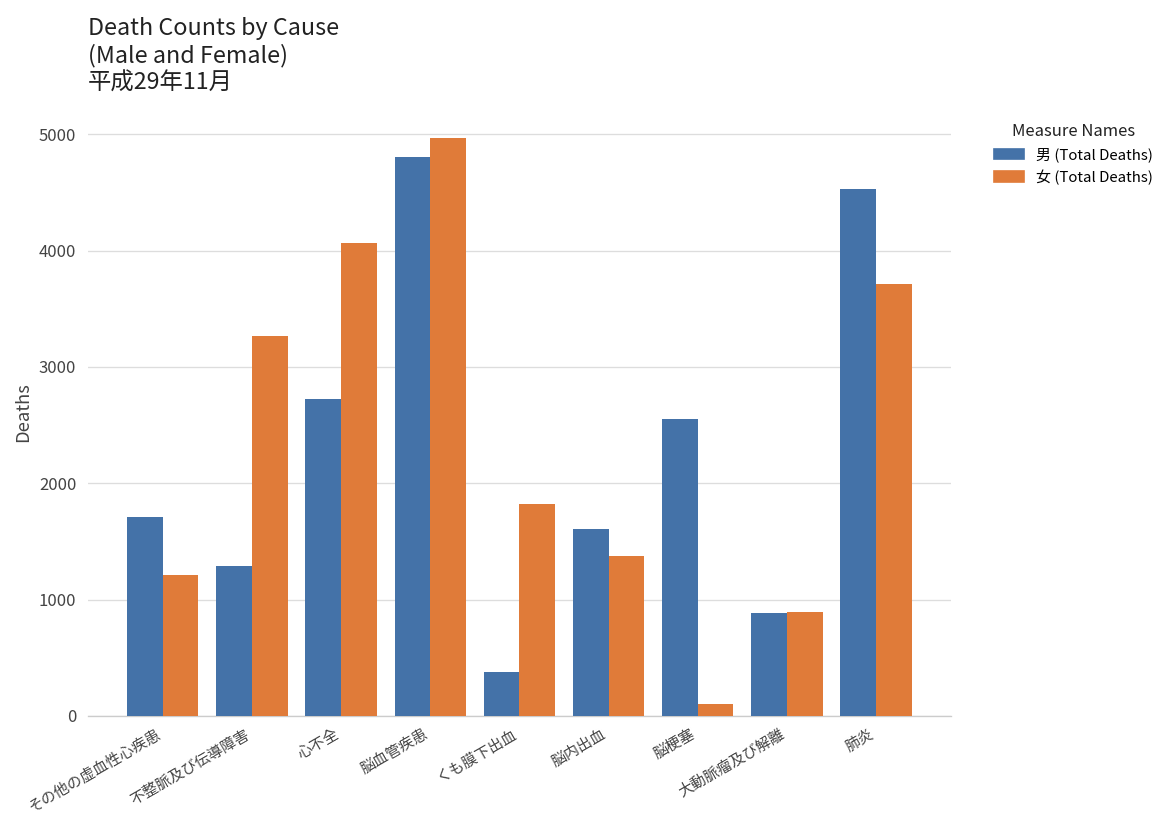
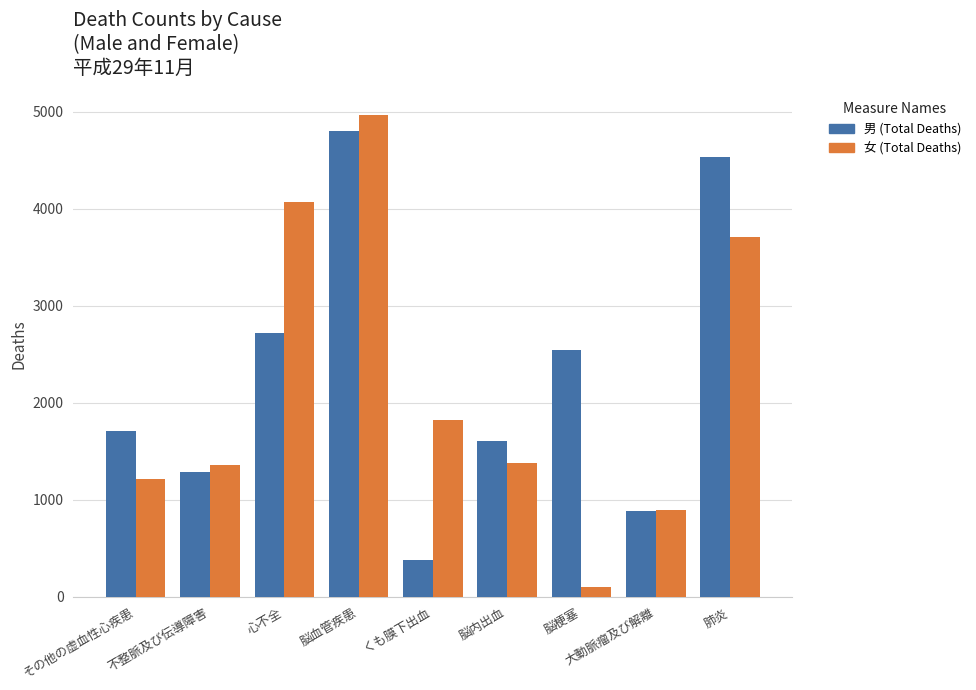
  {
    "男 (Total Deaths)": {
      "その他の虚血性心疾患": 1700,
      "不整脈及び伝導障害": 1300,
      "心不全": 2700,
      "脳血管疾患": 4800,
      "くも膜下出血": 400,
      "脳内出血": 1600,
      "脳梗塞": 2500,
      "大動脈瘤及び解離": 900,
      "肺炎": 4500
    },
    "女 (Total Deaths)": {
      "その他の虚血性心疾患": 1200,
-     "不整脈及び伝導障害": 3300,
+     "不整脈及び伝導障害": 1400,
      "心不全": 4100,
      "脳血管疾患": 5000,
      "くも膜下出血": 1800,
      "脳内出血": 1400,
      "脳梗塞": 100,
      "大動脈瘤及び解離": 900,
      "肺炎": 3700
    }
  }
